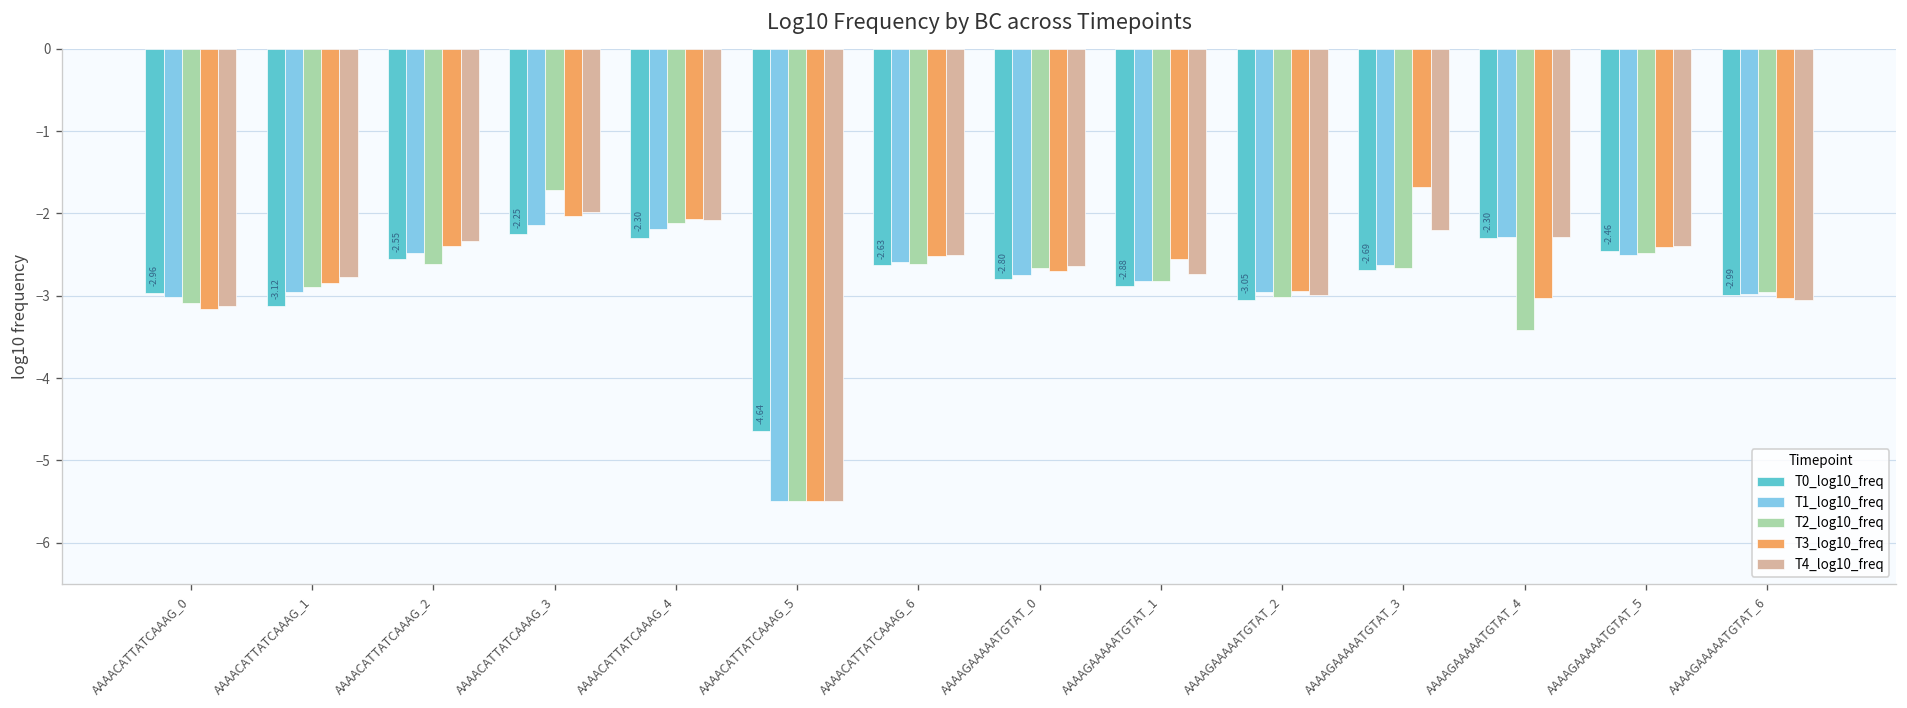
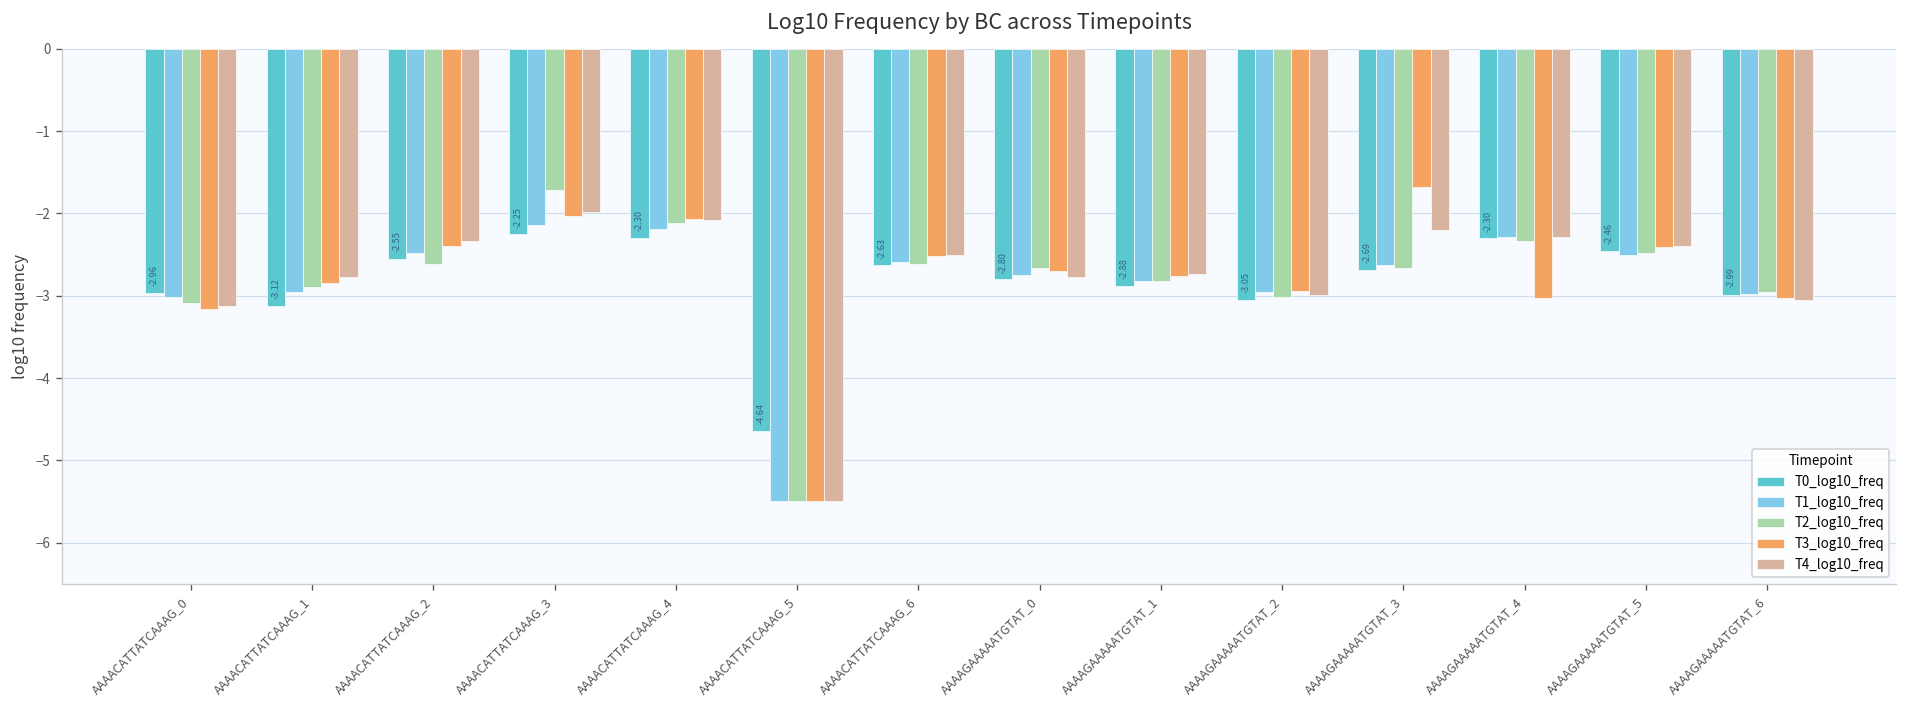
  {
    "T2_log10_freq": {
      "AAAACATTATCAAAG_0": -3.1,
      "AAAACATTATCAAAG_1": -2.9,
      "AAAACATTATCAAAG_2": -2.6,
      "AAAACATTATCAAAG_3": -1.7,
      "AAAACATTATCAAAG_4": -2.1,
      "AAAACATTATCAAAG_5": -5.5,
      "AAAACATTATCAAAG_6": -2.6,
      "AAAAGAAAAATGTAT_0": -2.7,
      "AAAAGAAAAATGTAT_1": -2.8,
      "AAAAGAAAAATGTAT_2": -3.0,
      "AAAAGAAAAATGTAT_3": -2.7,
-     "AAAAGAAAAATGTAT_4": -3.4,
+     "AAAAGAAAAATGTAT_4": -2.3,
      "AAAAGAAAAATGTAT_5": -2.5,
      "AAAAGAAAAATGTAT_6": -3.0
    },
    "T3_log10_freq": {
      "AAAACATTATCAAAG_0": -3.2,
      "AAAACATTATCAAAG_1": -2.8,
      "AAAACATTATCAAAG_2": -2.4,
      "AAAACATTATCAAAG_3": -2.0,
      "AAAACATTATCAAAG_4": -2.1,
      "AAAACATTATCAAAG_5": -5.5,
      "AAAACATTATCAAAG_6": -2.5,
      "AAAAGAAAAATGTAT_0": -2.7,
-     "AAAAGAAAAATGTAT_1": -2.5,
+     "AAAAGAAAAATGTAT_1": -2.8,
      "AAAAGAAAAATGTAT_2": -2.9,
      "AAAAGAAAAATGTAT_3": -1.7,
      "AAAAGAAAAATGTAT_4": -3.0,
      "AAAAGAAAAATGTAT_5": -2.4,
      "AAAAGAAAAATGTAT_6": -3.0
    },
    "T4_log10_freq": {
      "AAAACATTATCAAAG_0": -3.1,
      "AAAACATTATCAAAG_1": -2.8,
      "AAAACATTATCAAAG_2": -2.3,
      "AAAACATTATCAAAG_3": -2.0,
      "AAAACATTATCAAAG_4": -2.1,
      "AAAACATTATCAAAG_5": -5.5,
      "AAAACATTATCAAAG_6": -2.5,
-     "AAAAGAAAAATGTAT_0": -2.6,
+     "AAAAGAAAAATGTAT_0": -2.8,
      "AAAAGAAAAATGTAT_1": -2.7,
      "AAAAGAAAAATGTAT_2": -3.0,
      "AAAAGAAAAATGTAT_3": -2.2,
      "AAAAGAAAAATGTAT_4": -2.3,
      "AAAAGAAAAATGTAT_5": -2.4,
      "AAAAGAAAAATGTAT_6": -3.0
    }
  }
